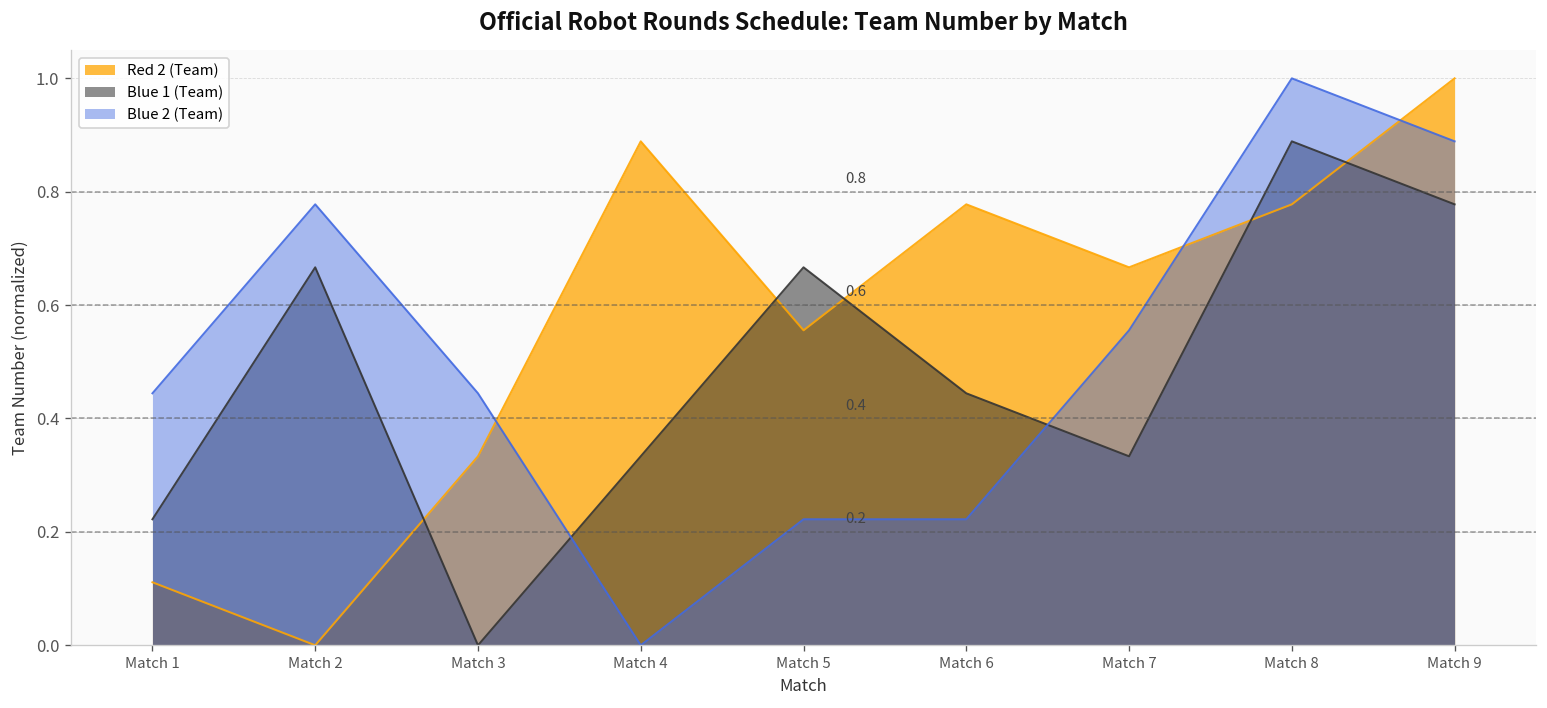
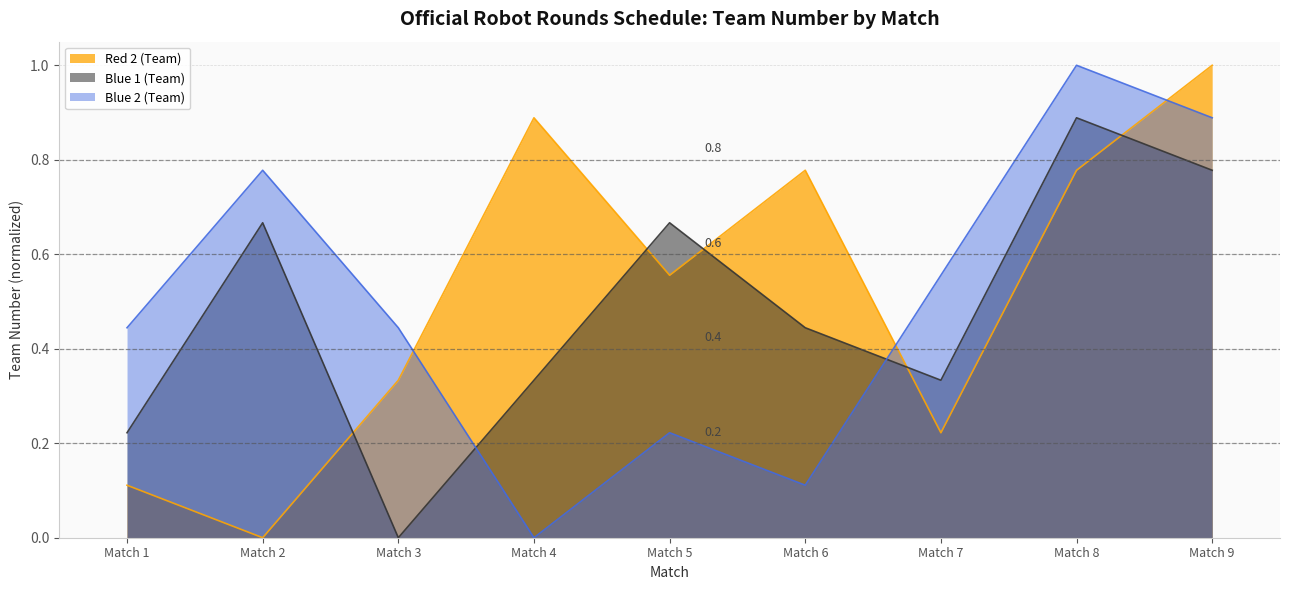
  {
    "Red 2 (Team)": {
      "Match 1": 0.11,
      "Match 2": 0.00,
      "Match 3": 0.33,
      "Match 4": 0.89,
      "Match 5": 0.56,
      "Match 6": 0.78,
-     "Match 7": 0.67,
+     "Match 7": 0.22,
      "Match 8": 0.78,
      "Match 9": 1.00
    },
    "Blue 1 (Team)": {
      "Match 1": 0.22,
      "Match 2": 0.67,
      "Match 3": 0.00,
      "Match 4": 0.33,
      "Match 5": 0.67,
      "Match 6": 0.44,
      "Match 7": 0.33,
      "Match 8": 0.89,
      "Match 9": 0.78
    },
    "Blue 2 (Team)": {
      "Match 1": 0.44,
      "Match 2": 0.78,
      "Match 3": 0.44,
      "Match 4": 0.00,
      "Match 5": 0.22,
-     "Match 6": 0.22,
+     "Match 6": 0.11,
      "Match 7": 0.56,
      "Match 8": 1.00,
      "Match 9": 0.89
    }
  }
